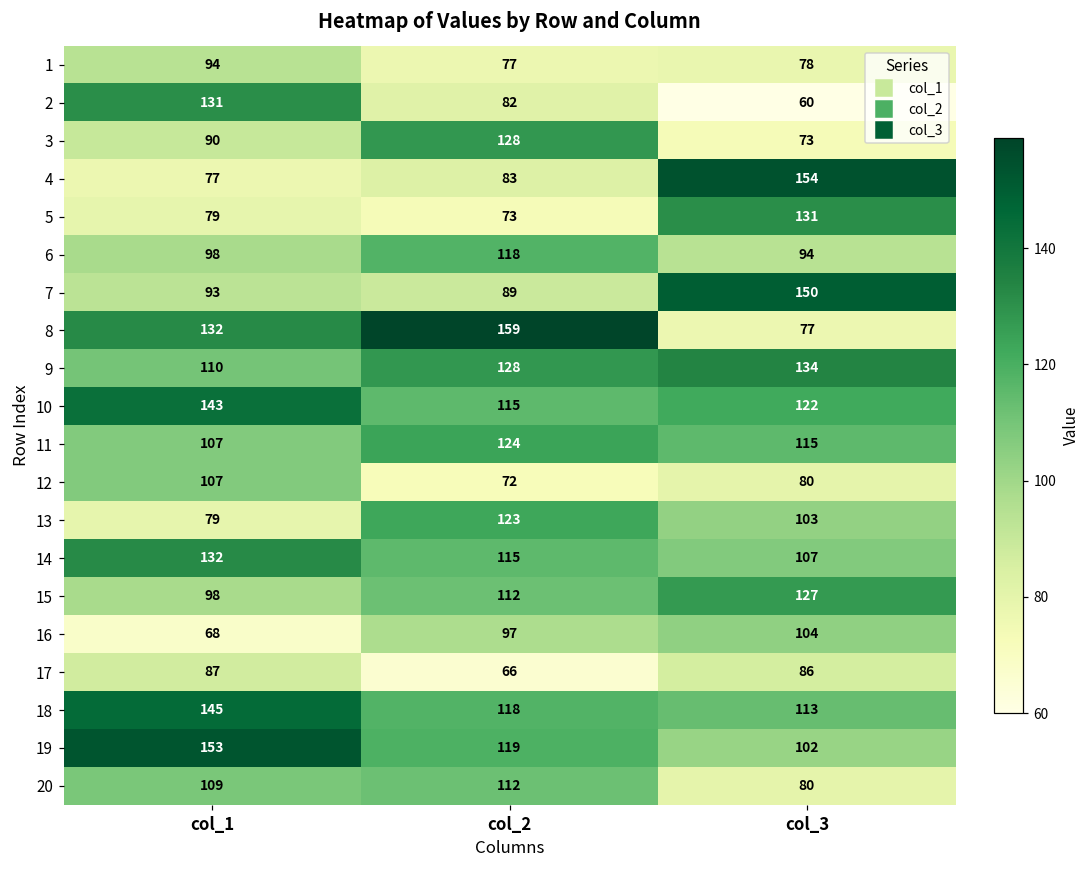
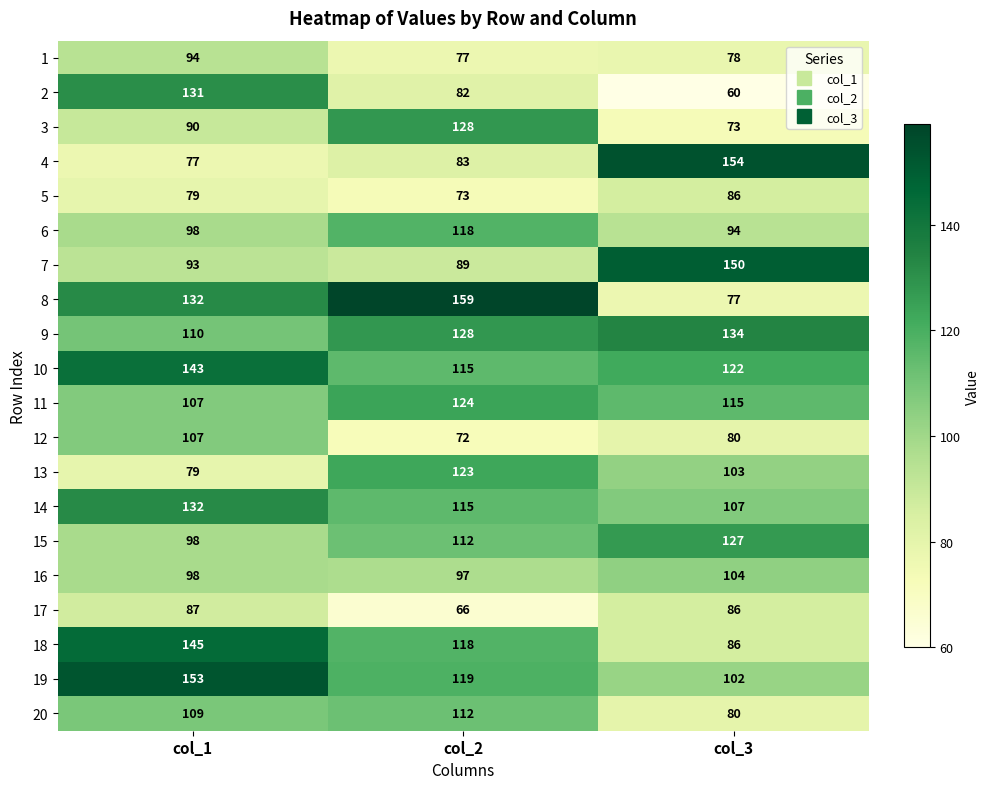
  {
    "1": {
      "col_1": 94,
      "col_2": 77,
      "col_3": 78
    },
    "2": {
      "col_1": 131,
      "col_2": 82,
      "col_3": 60
    },
    "3": {
      "col_1": 90,
      "col_2": 128,
      "col_3": 73
    },
    "4": {
      "col_1": 77,
      "col_2": 83,
      "col_3": 154
    },
    "5": {
      "col_1": 79,
      "col_2": 73,
-     "col_3": 131
+     "col_3": 86
    },
    "6": {
      "col_1": 98,
      "col_2": 118,
      "col_3": 94
    },
    "7": {
      "col_1": 93,
      "col_2": 89,
      "col_3": 150
    },
    "8": {
      "col_1": 132,
      "col_2": 159,
      "col_3": 77
    },
    "9": {
      "col_1": 110,
      "col_2": 128,
      "col_3": 134
    },
    "10": {
      "col_1": 143,
      "col_2": 115,
      "col_3": 122
    },
    "11": {
      "col_1": 107,
      "col_2": 124,
      "col_3": 115
    },
    "12": {
      "col_1": 107,
      "col_2": 72,
      "col_3": 80
    },
    "13": {
      "col_1": 79,
      "col_2": 123,
      "col_3": 103
    },
    "14": {
      "col_1": 132,
      "col_2": 115,
      "col_3": 107
    },
    "15": {
      "col_1": 98,
      "col_2": 112,
      "col_3": 127
    },
    "16": {
-     "col_1": 68,
+     "col_1": 98,
      "col_2": 97,
      "col_3": 104
    },
    "17": {
      "col_1": 87,
      "col_2": 66,
      "col_3": 86
    },
    "18": {
      "col_1": 145,
      "col_2": 118,
-     "col_3": 113
+     "col_3": 86
    },
    "19": {
      "col_1": 153,
      "col_2": 119,
      "col_3": 102
    },
    "20": {
      "col_1": 109,
      "col_2": 112,
      "col_3": 80
    }
  }
